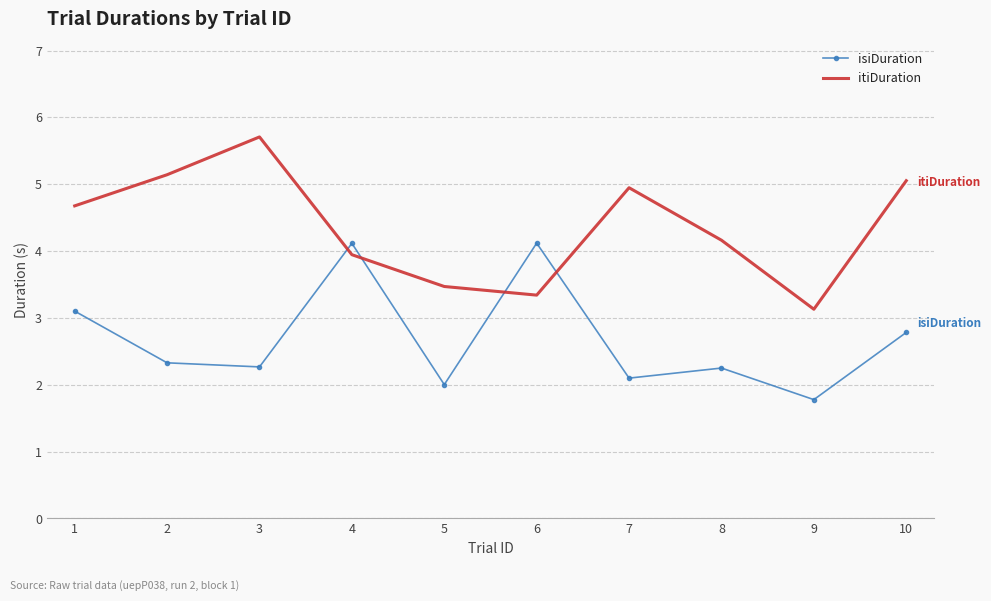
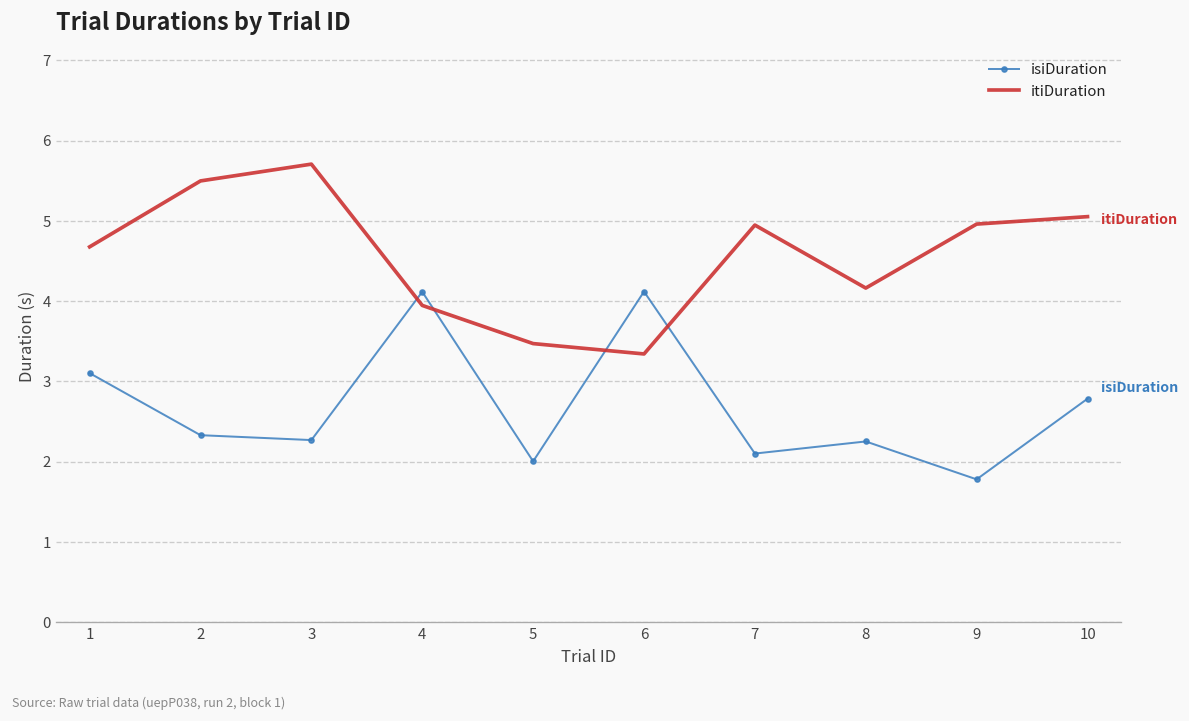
  {
    "isiDuration": {
      "1": 3.1,
      "2": 2.3,
      "3": 2.3,
      "4": 4.1,
      "5": 2.0,
      "6": 4.1,
      "7": 2.1,
      "8": 2.3,
      "9": 1.8,
      "10": 2.8
    },
    "itiDuration": {
      "1": 4.7,
-     "2": 5.1,
+     "2": 5.5,
      "3": 5.7,
      "4": 3.9,
      "5": 3.5,
      "6": 3.3,
      "7": 4.9,
      "8": 4.2,
-     "9": 3.1,
+     "9": 5.0,
      "10": 5.1
    }
  }
